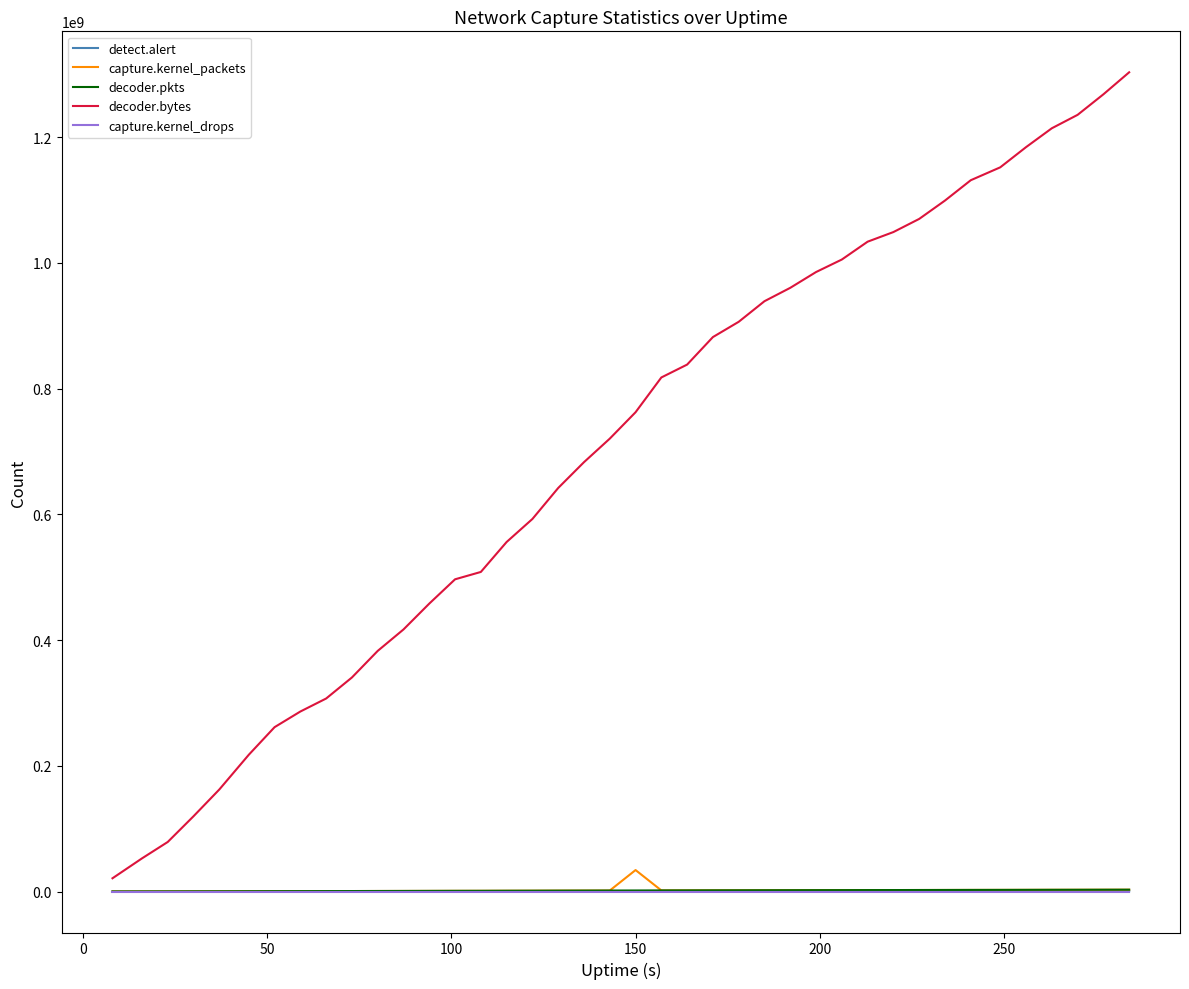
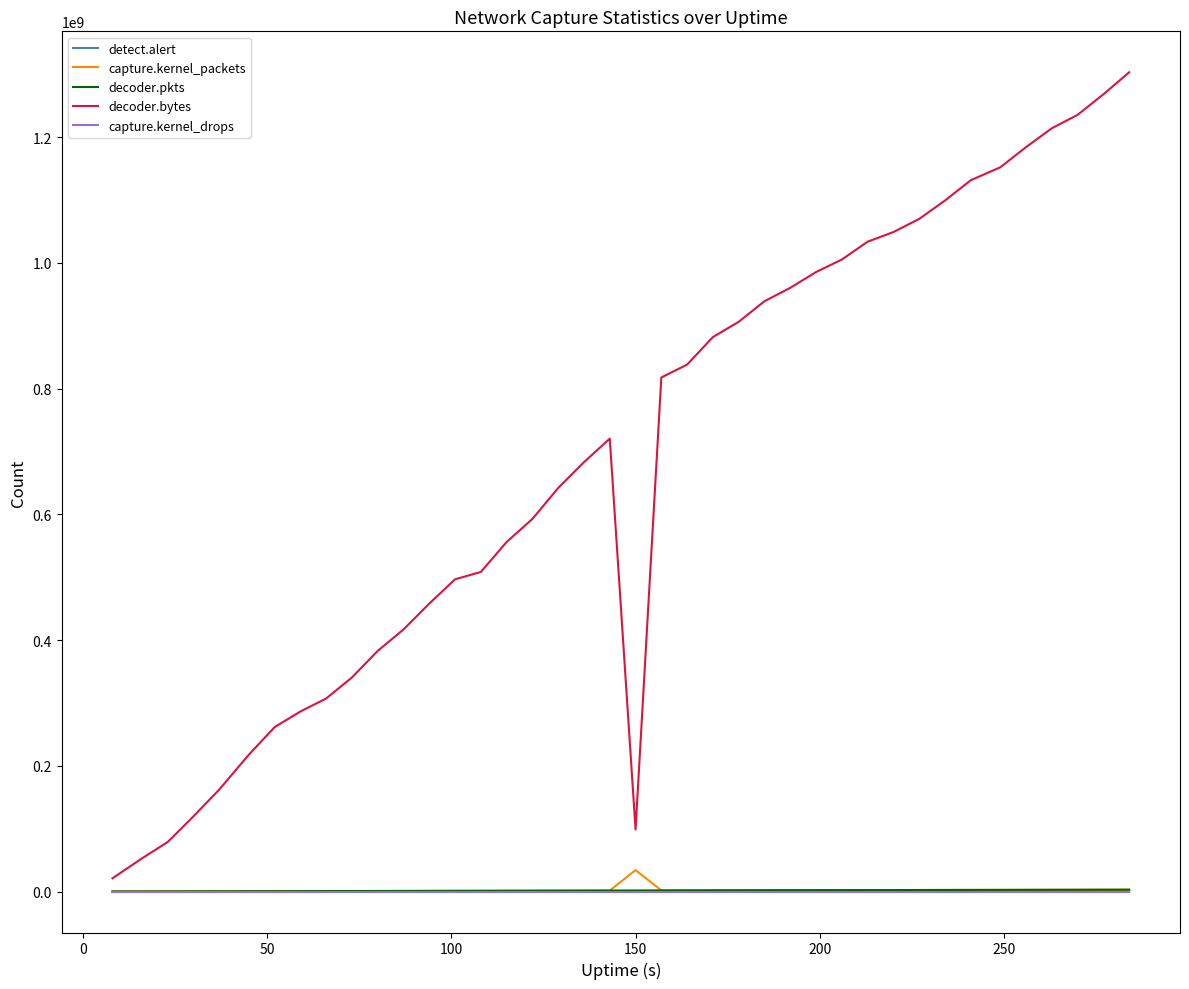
  {
    "capture.kernel_packets": {
      "150": 30000000
    },
    "decoder.bytes": {
-     "150": 760000000
+     "150": 100000000
    }
  }
